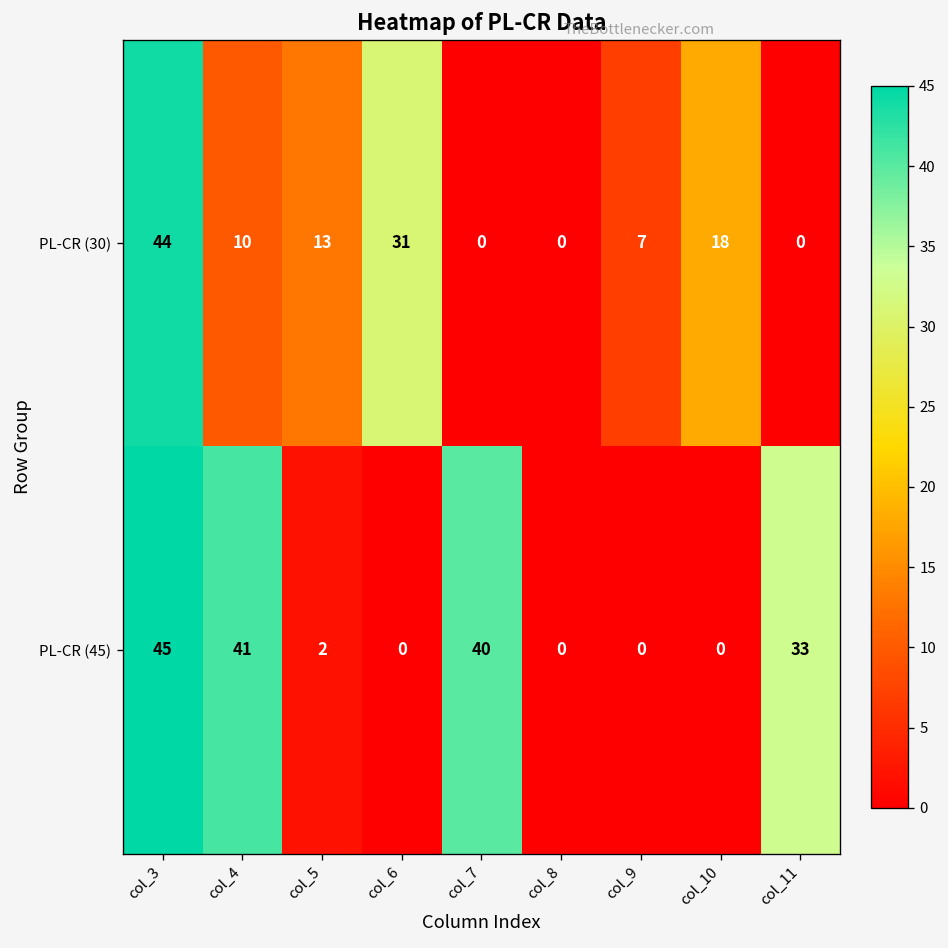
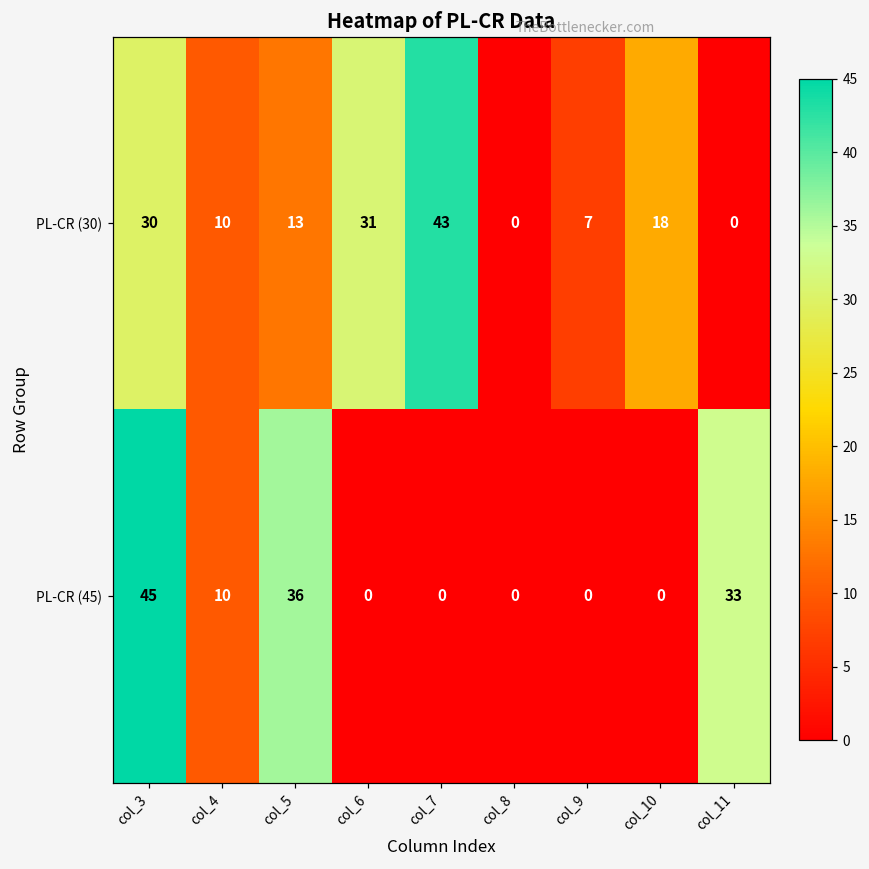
  {
    "PL-CR (30)": {
-     "col_3": 44,
+     "col_3": 30,
      "col_4": 10,
      "col_5": 13,
      "col_6": 31,
-     "col_7": 0,
+     "col_7": 43,
      "col_8": 0,
      "col_9": 7,
      "col_10": 18,
      "col_11": 0
    },
    "PL-CR (45)": {
      "col_3": 45,
-     "col_4": 41,
-     "col_5": 2,
+     "col_4": 10,
+     "col_5": 36,
      "col_6": 0,
-     "col_7": 40,
+     "col_7": 0,
      "col_8": 0,
      "col_9": 0,
      "col_10": 0,
      "col_11": 33
    }
  }
